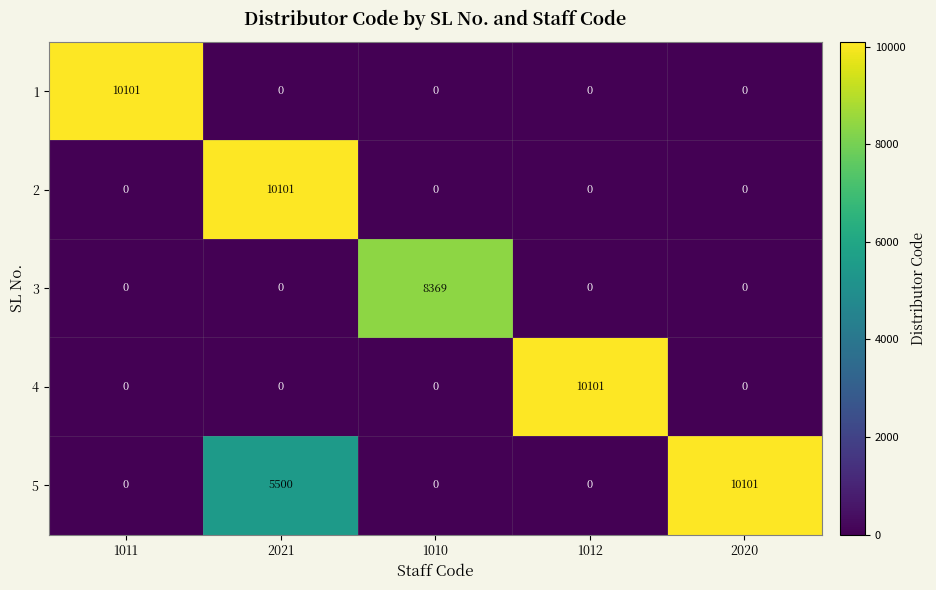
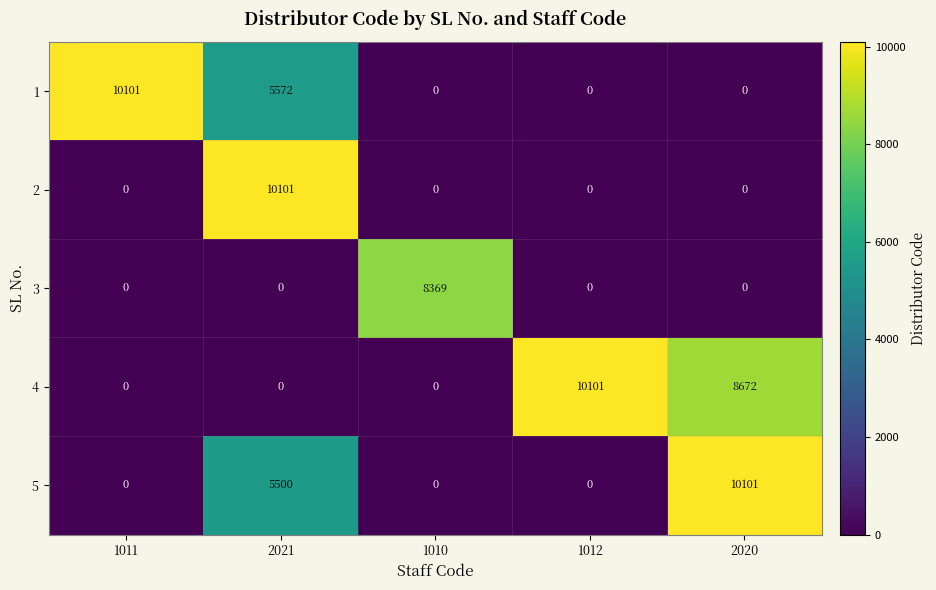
  {
    "1": {
      "1011": 10101,
-     "2021": 0,
+     "2021": 5572,
      "1010": 0,
      "1012": 0,
      "2020": 0
    },
    "2": {
      "1011": 0,
      "2021": 10101,
      "1010": 0,
      "1012": 0,
      "2020": 0
    },
    "3": {
      "1011": 0,
      "2021": 0,
      "1010": 8369,
      "1012": 0,
      "2020": 0
    },
    "4": {
      "1011": 0,
      "2021": 0,
      "1010": 0,
      "1012": 10101,
-     "2020": 0
+     "2020": 8672
    },
    "5": {
      "1011": 0,
      "2021": 5500,
      "1010": 0,
      "1012": 0,
      "2020": 10101
    }
  }
